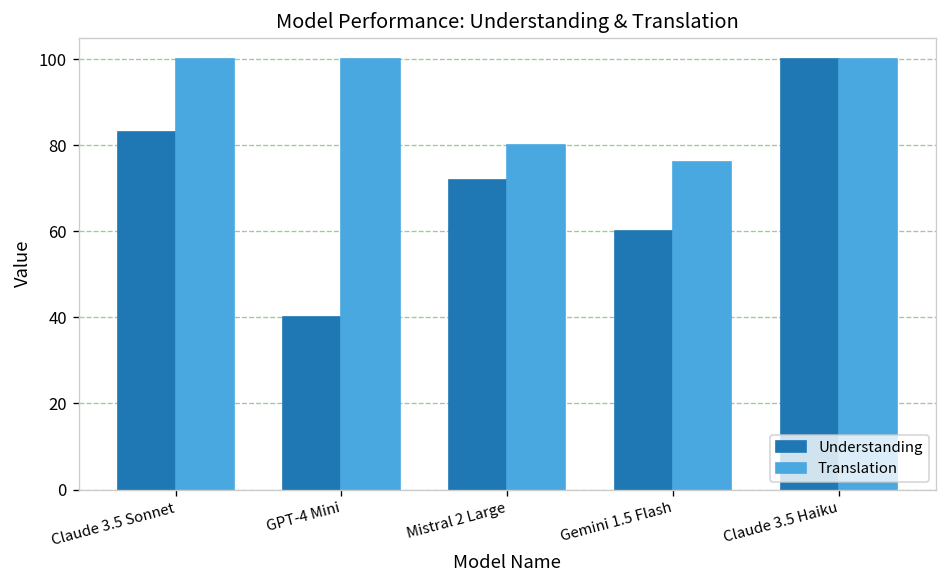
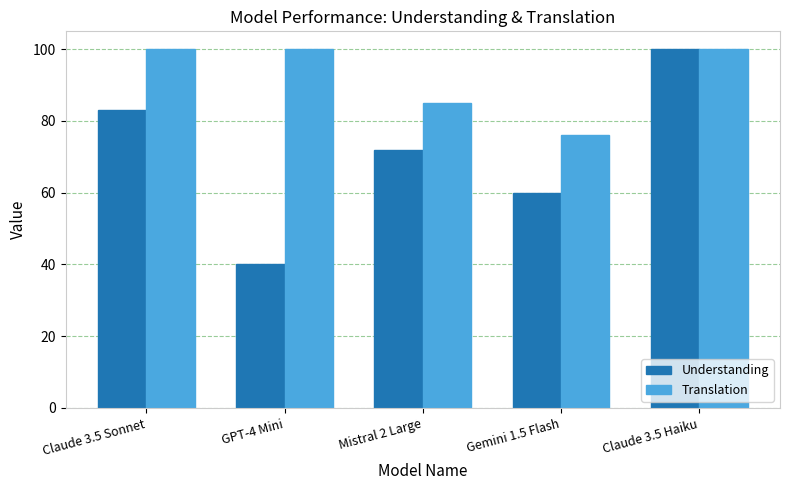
  {
    "Understanding": {
      "Claude 3.5 Sonnet": 83,
      "GPT-4 Mini": 40,
      "Mistral 2 Large": 72,
      "Gemini 1.5 Flash": 60,
      "Claude 3.5 Haiku": 100
    },
    "Translation": {
      "Claude 3.5 Sonnet": 100,
      "GPT-4 Mini": 100,
-     "Mistral 2 Large": 80,
+     "Mistral 2 Large": 85,
      "Gemini 1.5 Flash": 76,
      "Claude 3.5 Haiku": 100
    }
  }
